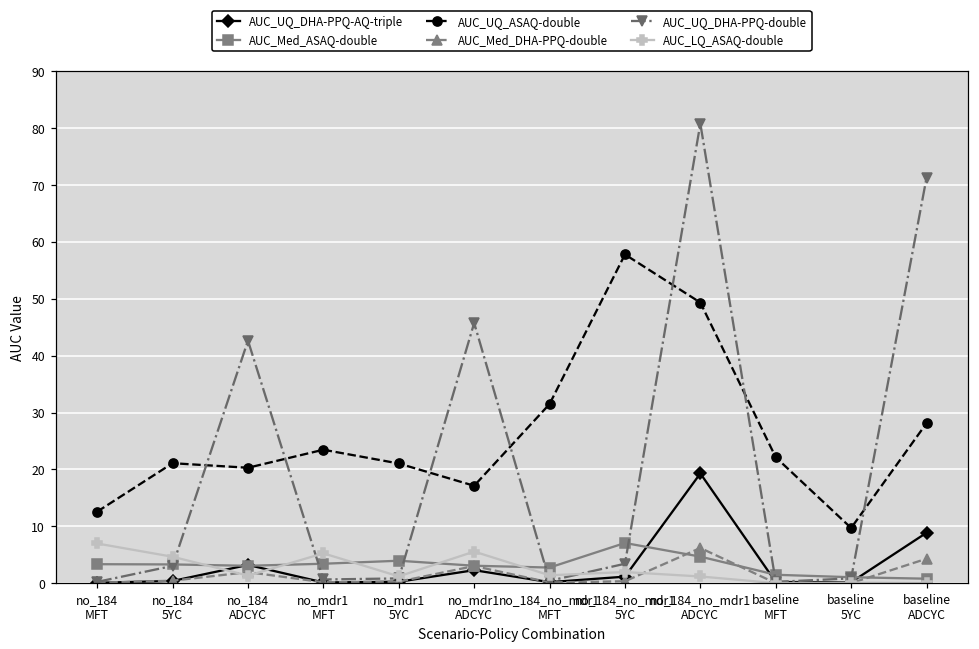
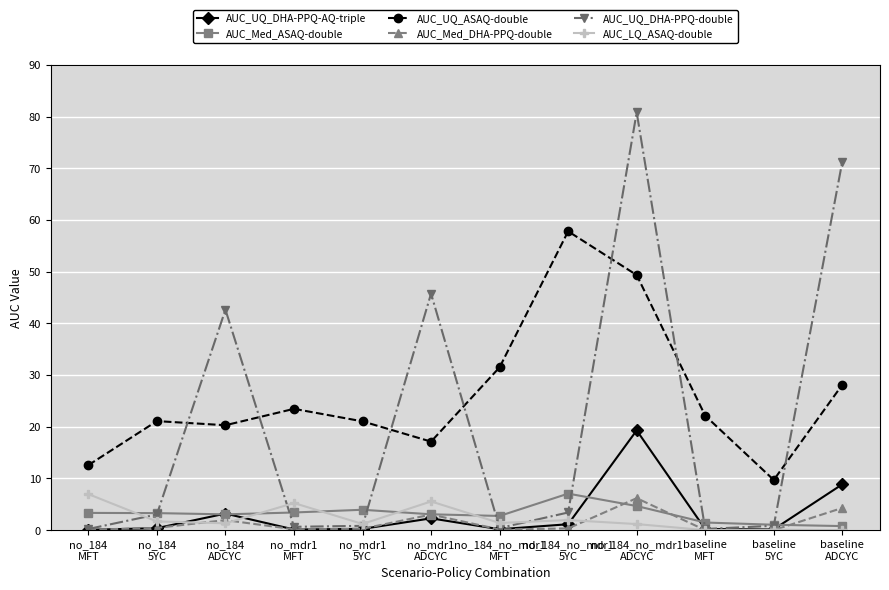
  {
    "AUC_LQ_ASAQ-double": {
      "no_184 MFT": 7,
-     "no_184 5YC": 5,
+     "no_184 5YC": 2,
      "no_184 ADCYC": 1,
      "no_mdr1 MFT": 5,
      "no_mdr1 ADCYC": 6,
      "baseline ADCYC": 0
    }
  }
